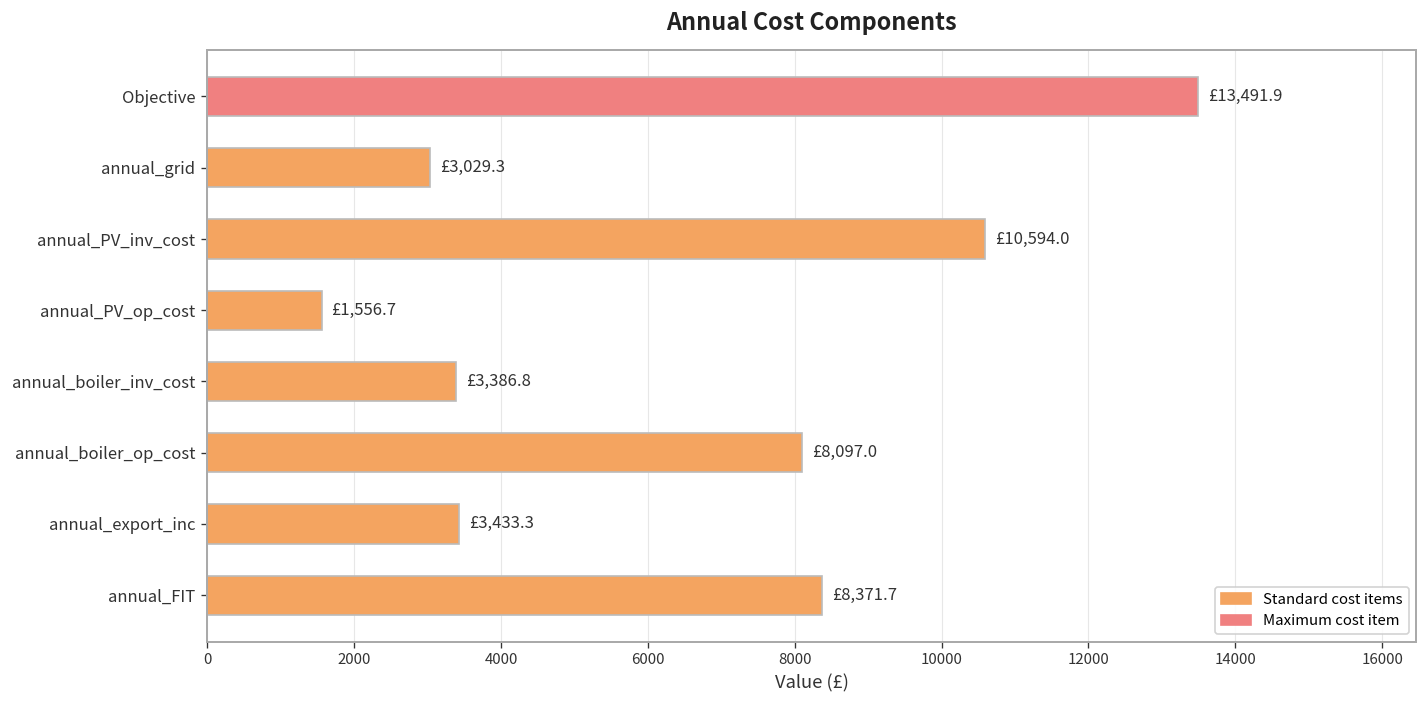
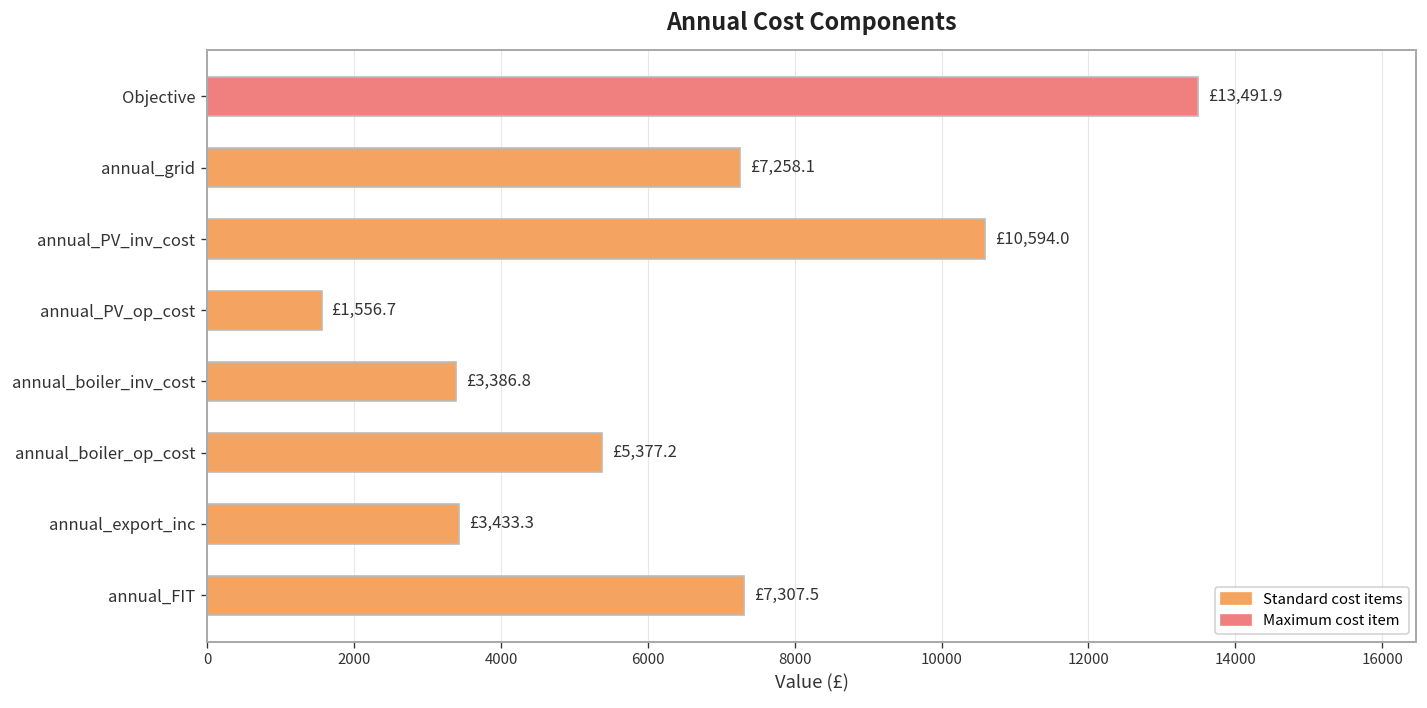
  {
    "Objective": "£13,491.9",
-   "annual_grid": "£3,029.3",
+   "annual_grid": "£7,258.1",
    "annual_PV_inv_cost": "£10,594.0",
    "annual_PV_op_cost": "£1,556.7",
    "annual_boiler_inv_cost": "£3,386.8",
-   "annual_boiler_op_cost": "£8,097.0",
+   "annual_boiler_op_cost": "£5,377.2",
    "annual_export_inc": "£3,433.3",
-   "annual_FIT": "£8,371.7"
+   "annual_FIT": "£7,307.5"
  }
